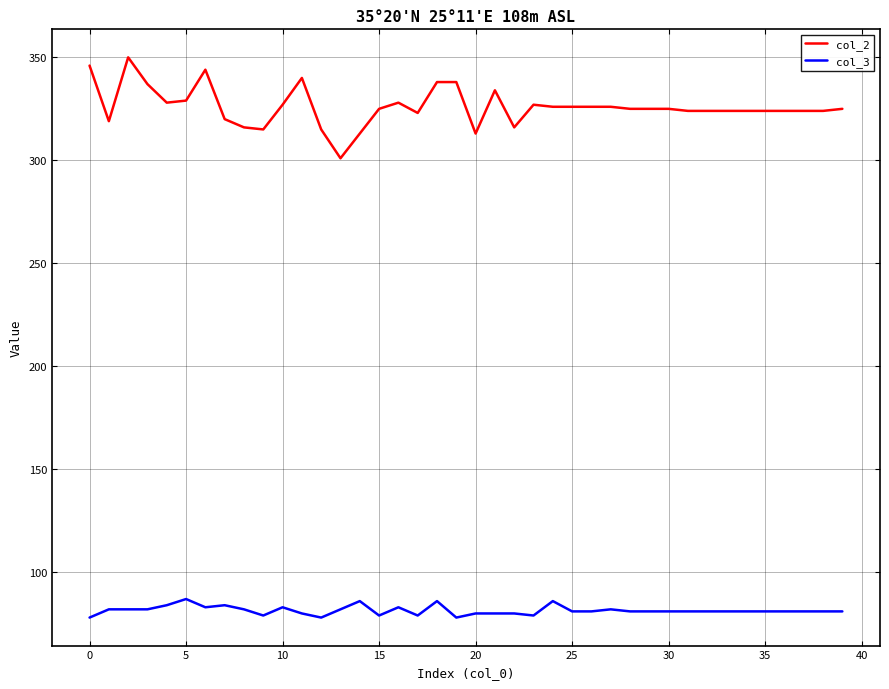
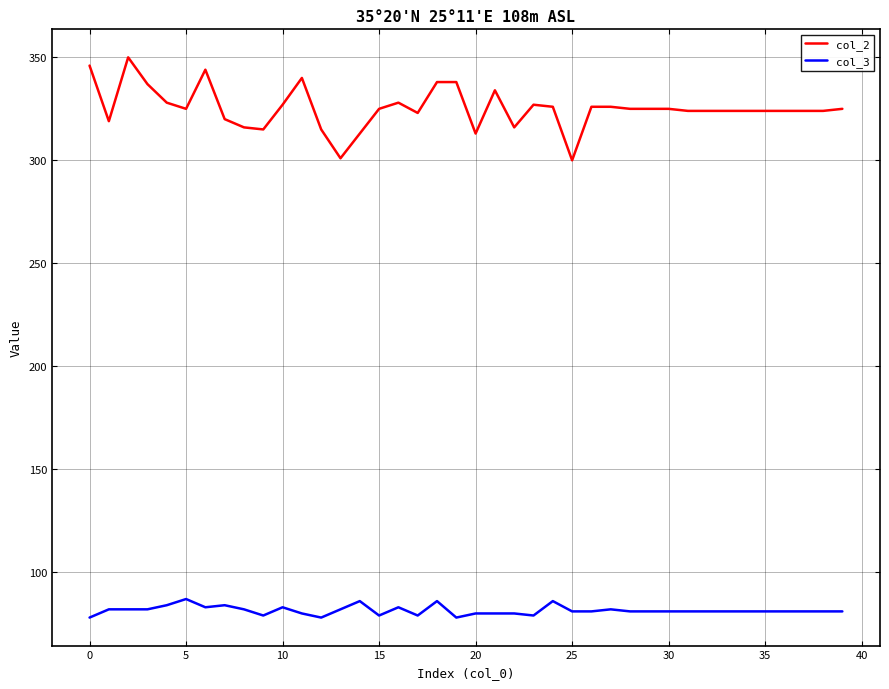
  {
    "col_2": {
      "0": 346,
-     "5": 329,
+     "5": 325,
      "10": 327,
      "15": 325,
      "20": 313,
-     "25": 326,
+     "25": 300,
      "30": 325,
      "35": 324
    },
    "col_3": {
      "0": 78,
      "5": 87,
      "10": 83,
      "15": 79,
      "20": 80,
      "25": 81,
      "30": 81,
      "35": 81
    }
  }
